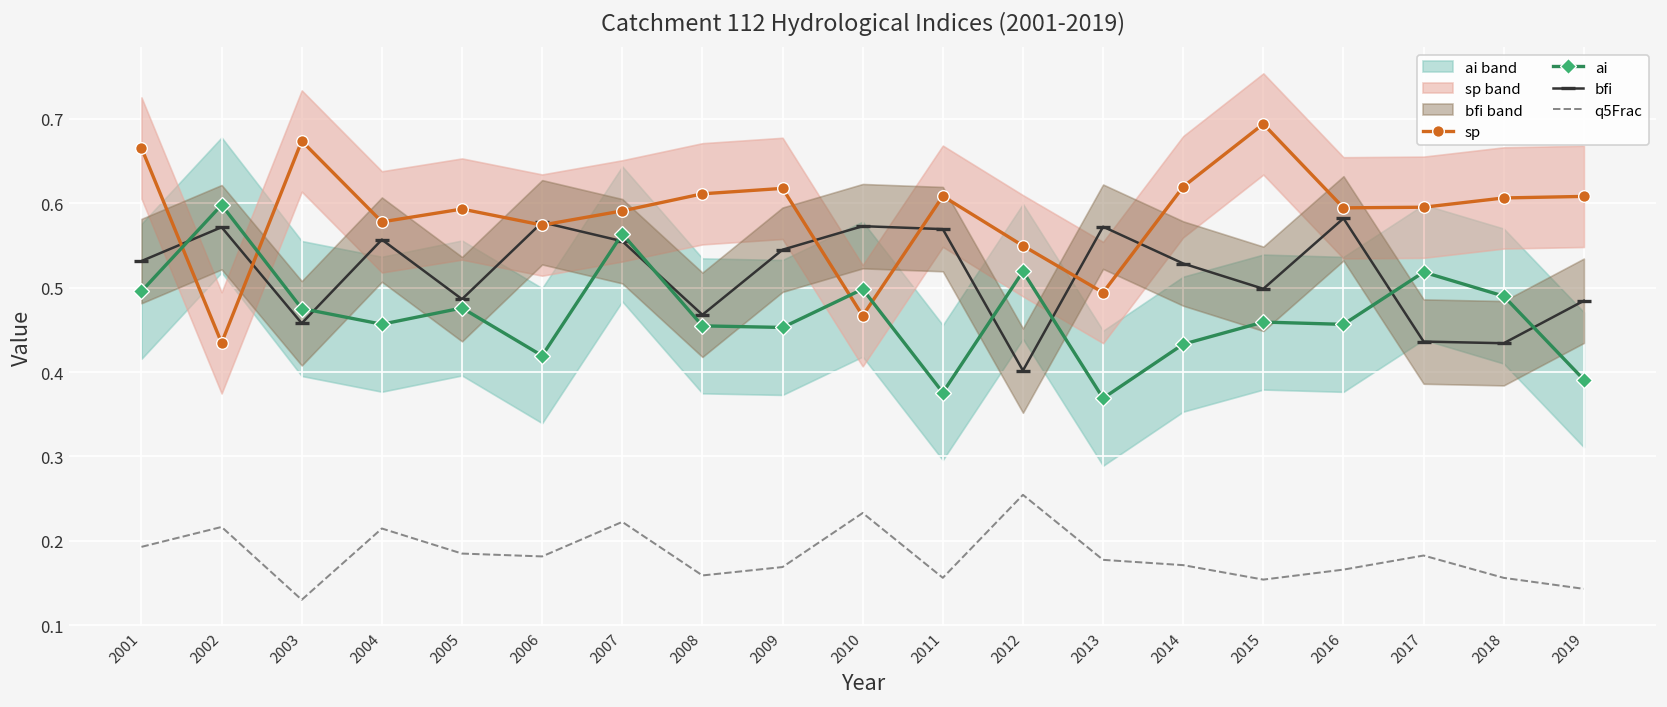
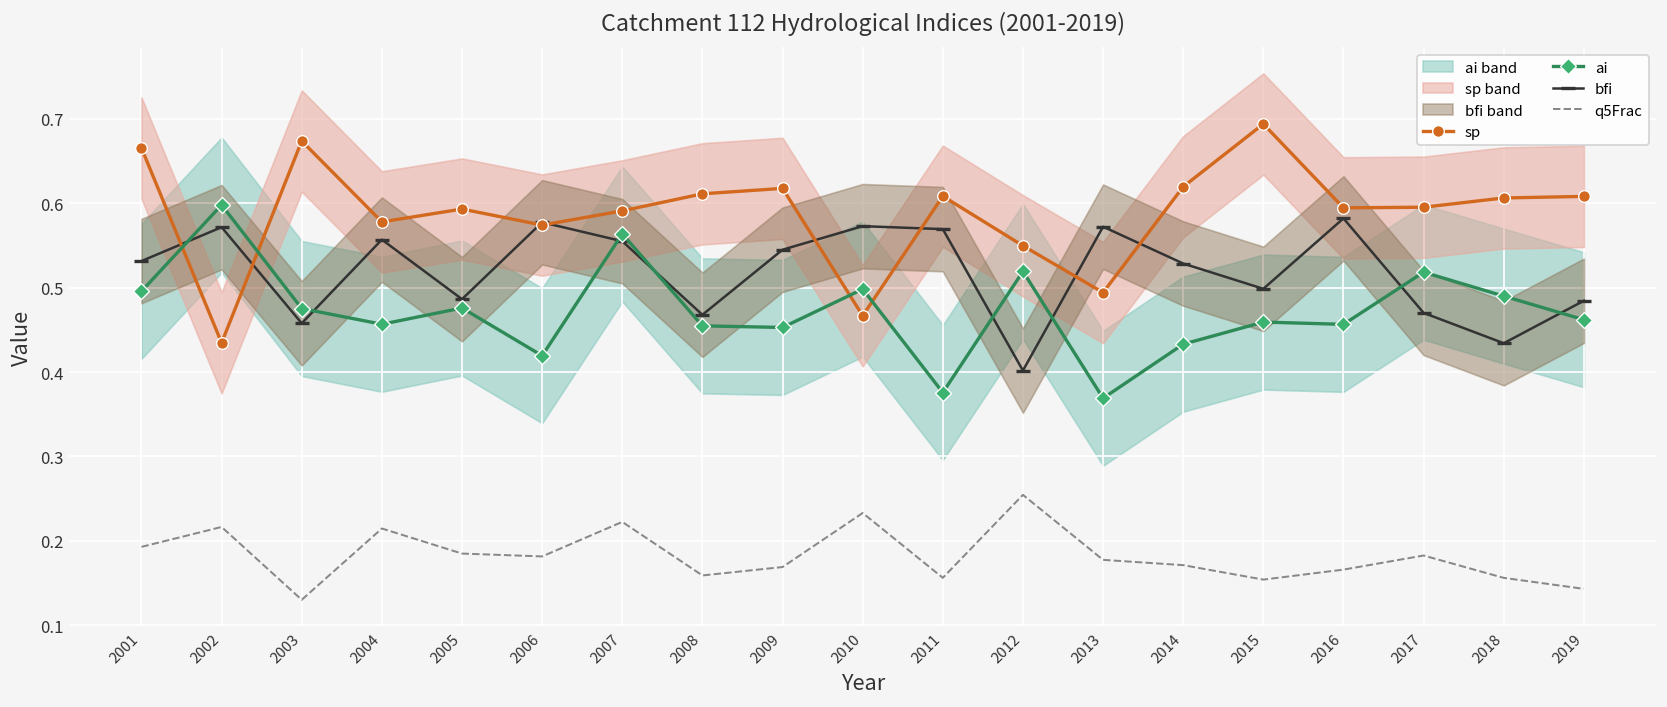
  {
    "sp": {
      "2001": 0.67,
      "2002": 0.43,
      "2003": 0.67,
      "2004": 0.58,
      "2005": 0.59,
      "2007": 0.59,
      "2008": 0.61,
      "2009": 0.62,
      "2010": 0.47,
      "2011": 0.61,
      "2012": 0.55,
      "2013": 0.49,
      "2014": 0.62,
      "2015": 0.69,
      "2016": 0.59,
      "2018": 0.61,
      "2019": 0.61
    },
    "ai": {
      "2001": 0.50,
      "2002": 0.60,
      "2003": 0.48,
      "2004": 0.46,
      "2005": 0.48,
      "2006": 0.42,
      "2007": 0.56,
      "2008": 0.45,
      "2009": 0.45,
      "2010": 0.50,
      "2011": 0.38,
      "2012": 0.52,
      "2013": 0.37,
      "2014": 0.43,
      "2015": 0.46,
      "2016": 0.46,
      "2018": 0.49,
-     "2019": 0.39
+     "2019": 0.46
    },
    "bfi": {
      "2001": 0.53,
      "2002": 0.57,
      "2003": 0.46,
      "2004": 0.56,
      "2005": 0.49,
      "2007": 0.56,
      "2008": 0.47,
      "2009": 0.55,
      "2010": 0.57,
      "2011": 0.57,
      "2012": 0.40,
      "2013": 0.57,
      "2014": 0.53,
      "2015": 0.50,
      "2016": 0.58,
-     "2017": 0.44,
+     "2017": 0.47,
      "2018": 0.43,
      "2019": 0.48
    }
  }
